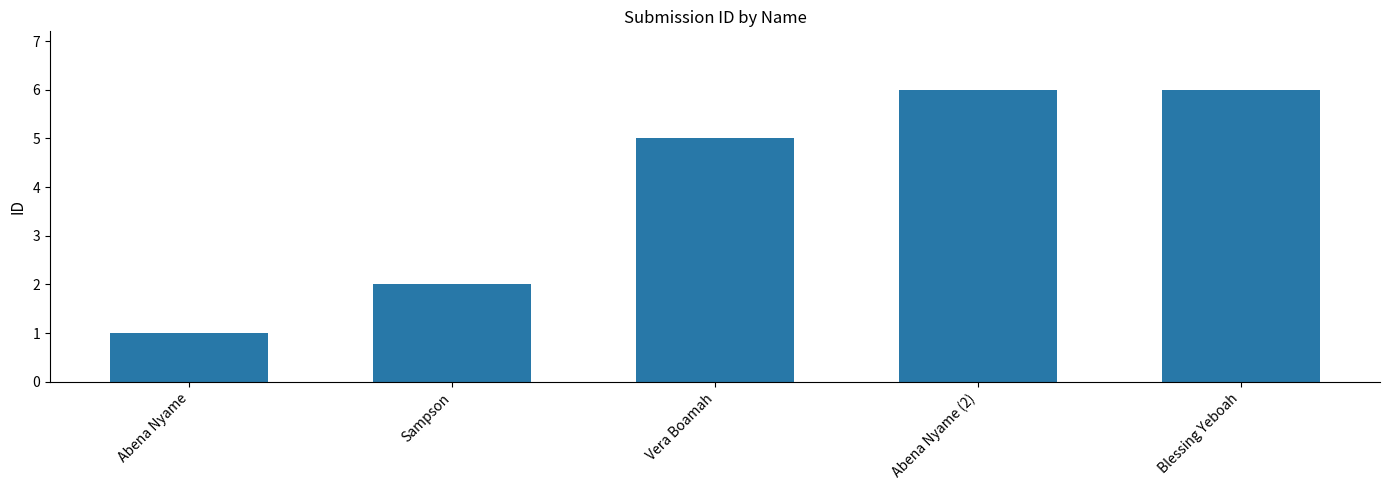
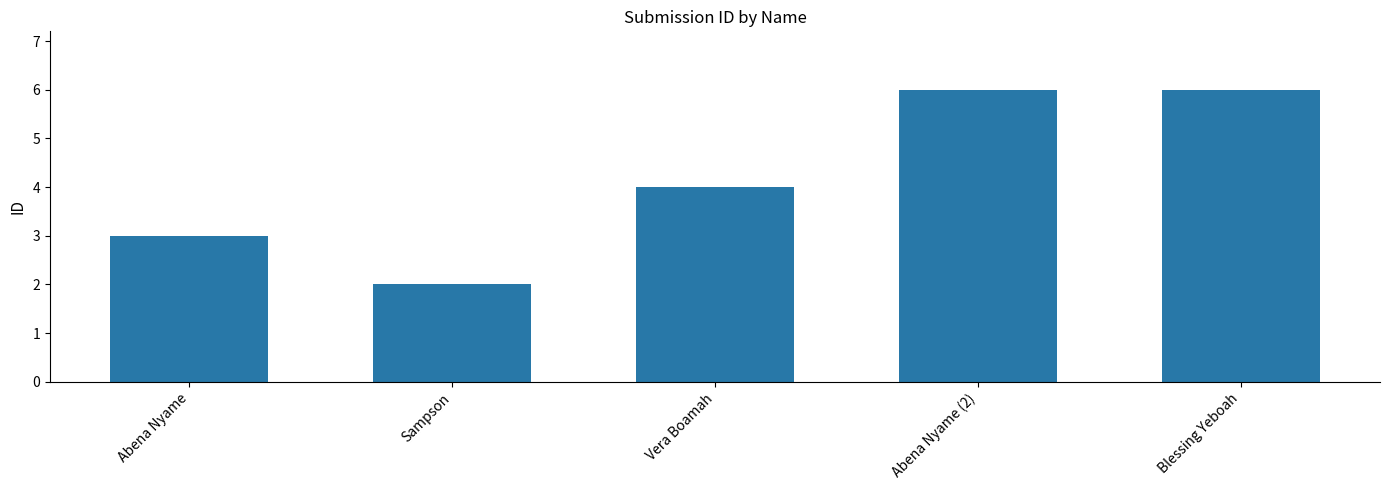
  {
-   "Abena Nyame": 1,
+   "Abena Nyame": 3,
    "Sampson": 2,
-   "Vera Boamah": 5,
+   "Vera Boamah": 4,
    "Abena Nyame (2)": 6,
    "Blessing Yeboah": 6
  }
